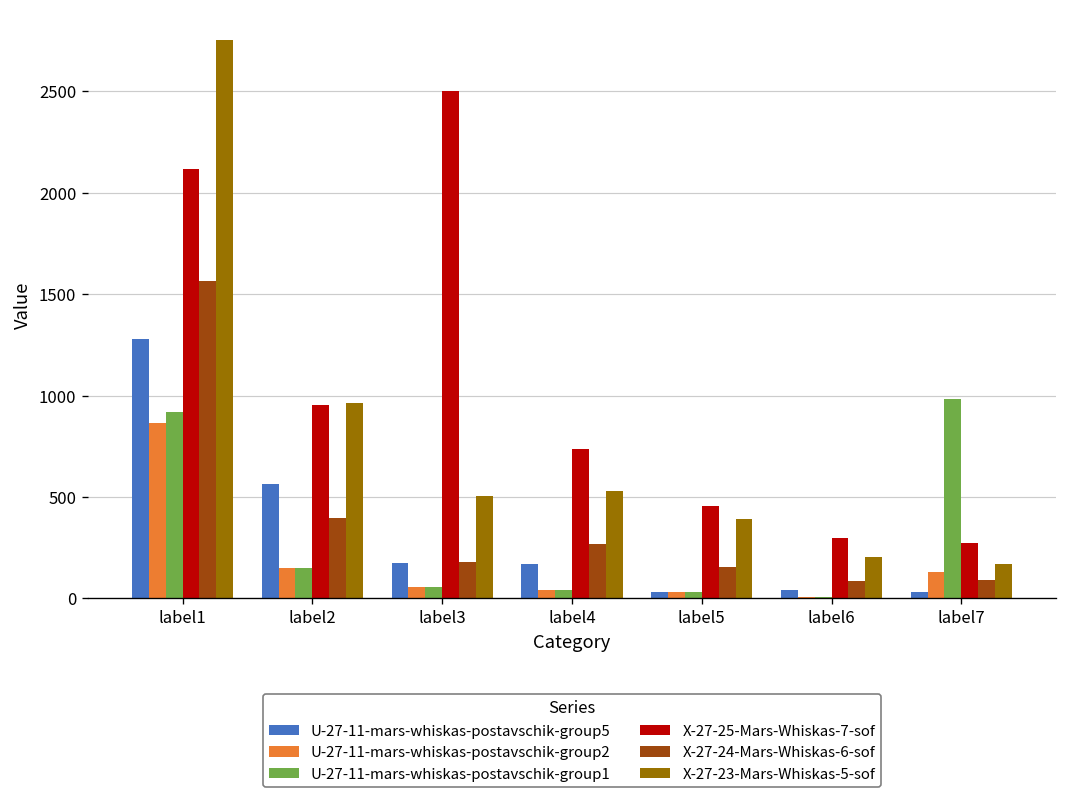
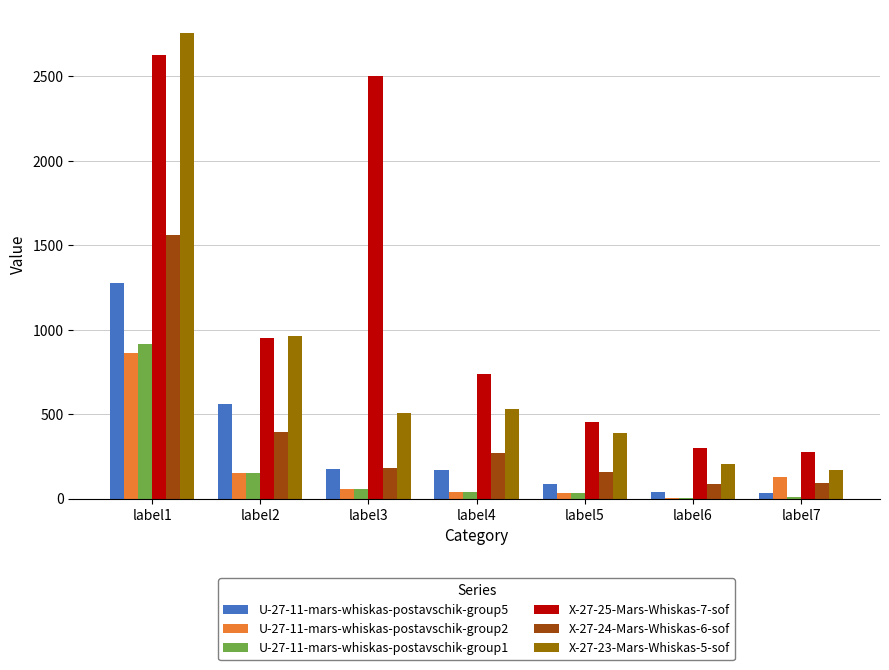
  {
    "U-27-11-mars-whiskas-postavschik-group5": {
      "label1": 1280,
      "label2": 560,
      "label3": 170,
      "label4": 170,
-     "label5": 30,
+     "label5": 90,
      "label6": 40,
      "label7": 30
    },
    "U-27-11-mars-whiskas-postavschik-group2": {
      "label1": 860,
      "label2": 150,
      "label3": 60,
      "label4": 40,
      "label5": 30,
      "label7": 130
    },
    "U-27-11-mars-whiskas-postavschik-group1": {
      "label1": 920,
      "label2": 150,
      "label3": 60,
      "label4": 40,
      "label5": 30,
-     "label7": 990
+     "label7": 10
    },
    "X-27-25-Mars-Whiskas-7-sof": {
-     "label1": 2120,
+     "label1": 2620,
      "label2": 950,
      "label3": 2500,
      "label4": 740,
      "label5": 450,
      "label6": 300,
      "label7": 280
    }
  }
